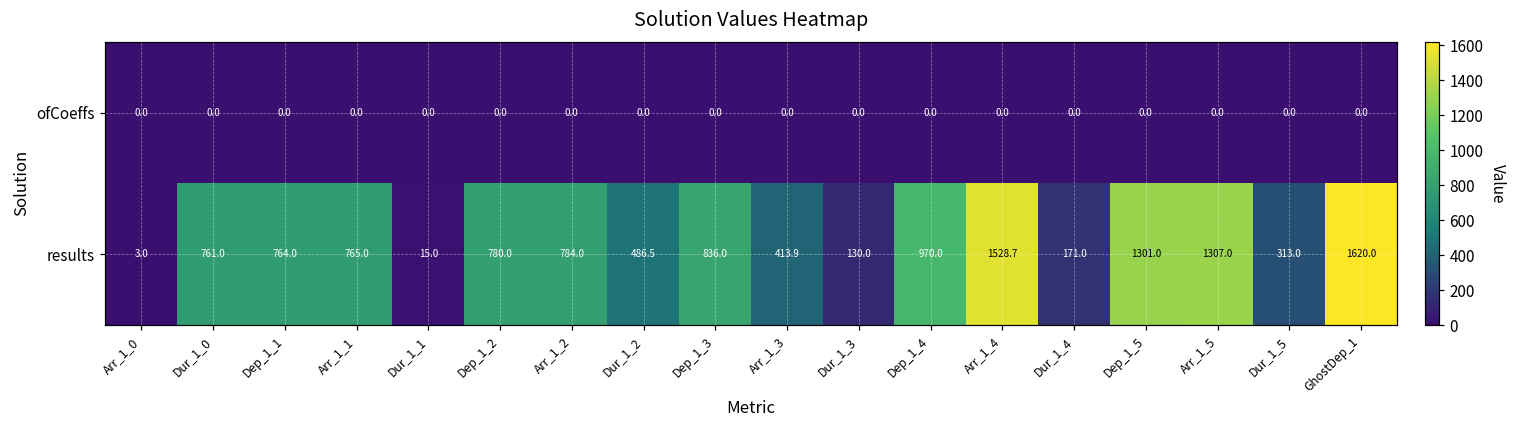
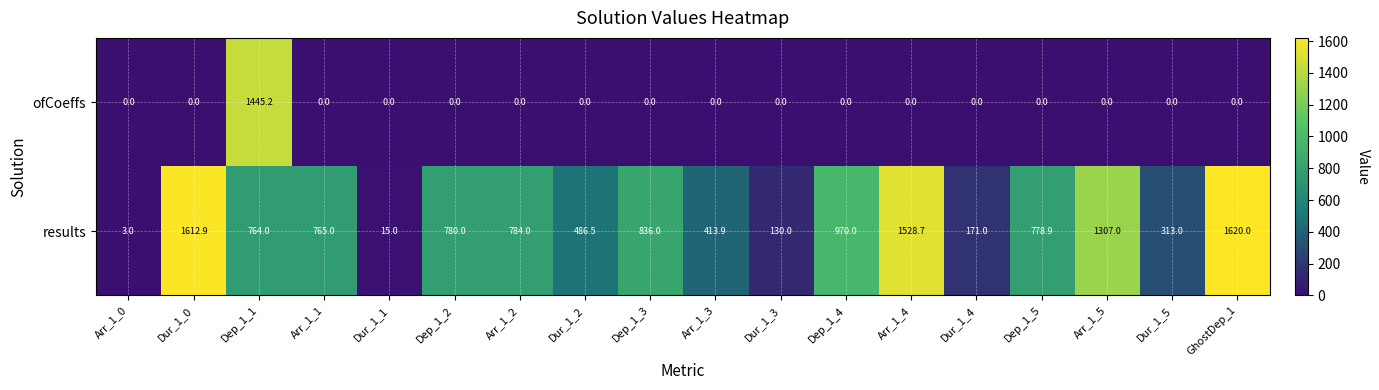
  {
    "ofCoeffs": {
      "Arr_1_0": 0.0,
      "Dur_1_0": 0.0,
-     "Dep_1_1": 0.0,
+     "Dep_1_1": 1445.2,
      "Arr_1_1": 0.0,
      "Dur_1_1": 0.0,
      "Dep_1_2": 0.0,
      "Arr_1_2": 0.0,
      "Dur_1_2": 0.0,
      "Dep_1_3": 0.0,
      "Arr_1_3": 0.0,
      "Dur_1_3": 0.0,
      "Dep_1_4": 0.0,
      "Arr_1_4": 0.0,
      "Dur_1_4": 0.0,
      "Dep_1_5": 0.0,
      "Arr_1_5": 0.0,
      "Dur_1_5": 0.0,
      "GhostDep_1": 0.0
    },
    "results": {
      "Arr_1_0": 3.0,
-     "Dur_1_0": 761.0,
+     "Dur_1_0": 1612.9,
      "Dep_1_1": 764.0,
      "Arr_1_1": 765.0,
      "Dur_1_1": 15.0,
      "Dep_1_2": 780.0,
      "Arr_1_2": 784.0,
      "Dur_1_2": 486.5,
      "Dep_1_3": 836.0,
      "Arr_1_3": 413.9,
      "Dur_1_3": 130.0,
      "Dep_1_4": 970.0,
      "Arr_1_4": 1528.7,
      "Dur_1_4": 171.0,
-     "Dep_1_5": 1301.0,
+     "Dep_1_5": 778.9,
      "Arr_1_5": 1307.0,
      "Dur_1_5": 313.0,
      "GhostDep_1": 1620.0
    }
  }
